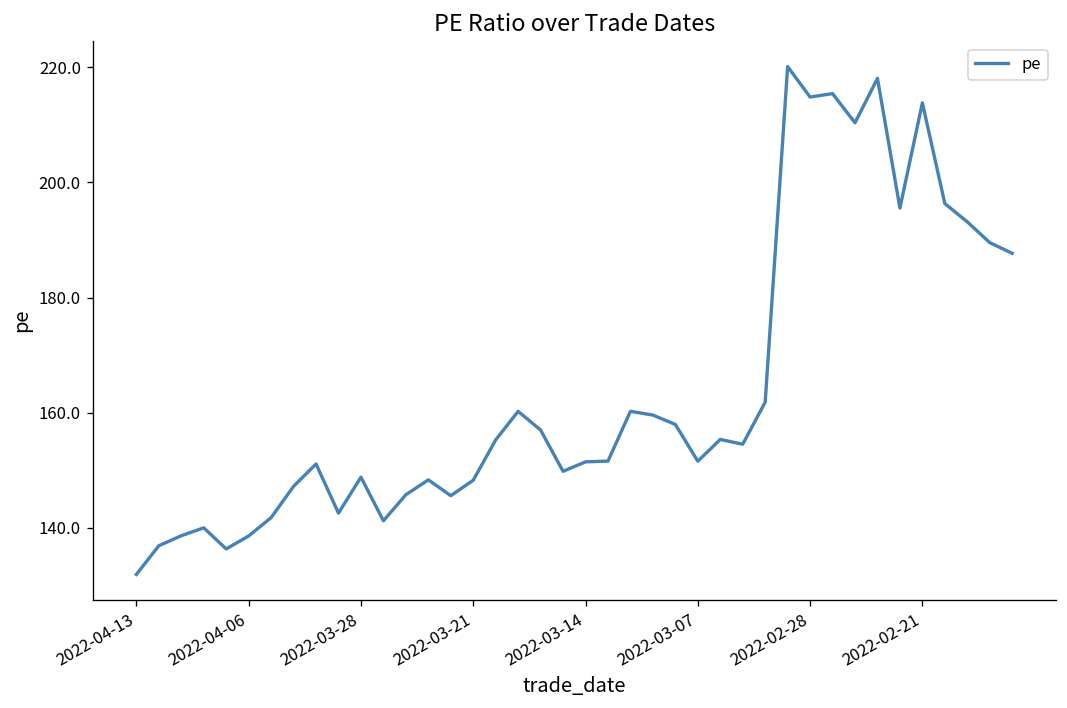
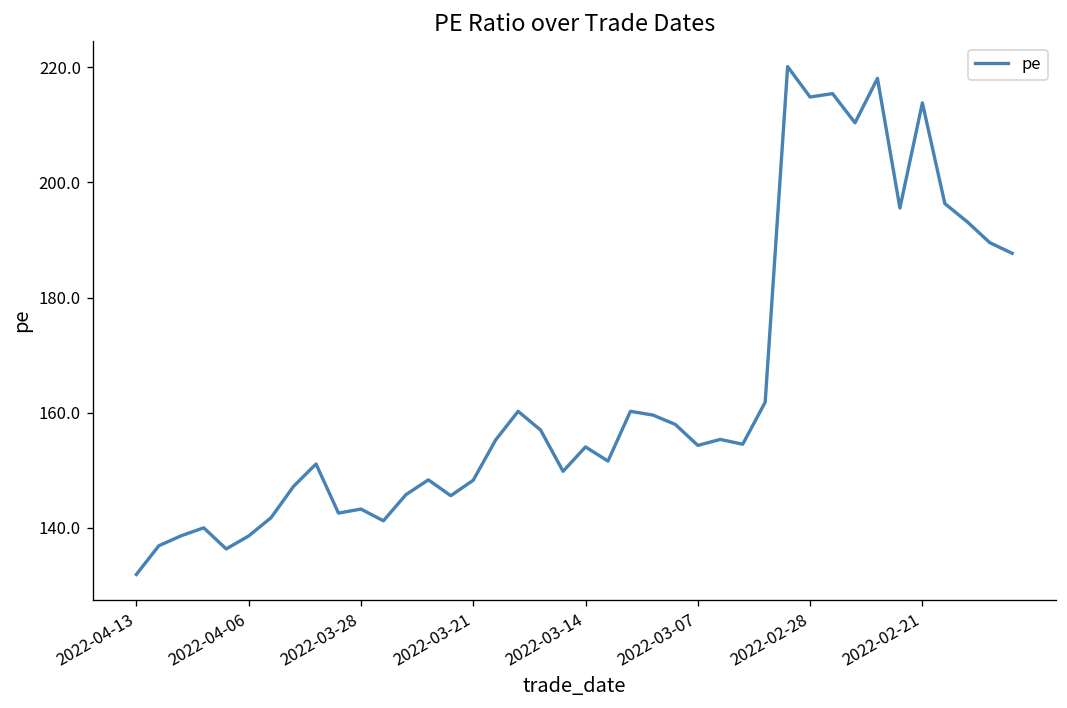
  {
    "2022-04-13": 132,
    "2022-04-06": 139,
-   "2022-03-28": 149,
+   "2022-03-28": 143,
    "2022-03-21": 148,
-   "2022-03-14": 151,
-   "2022-03-07": 152,
+   "2022-03-14": 154,
+   "2022-03-07": 154,
    "2022-02-28": 215,
    "2022-02-21": 214
  }
